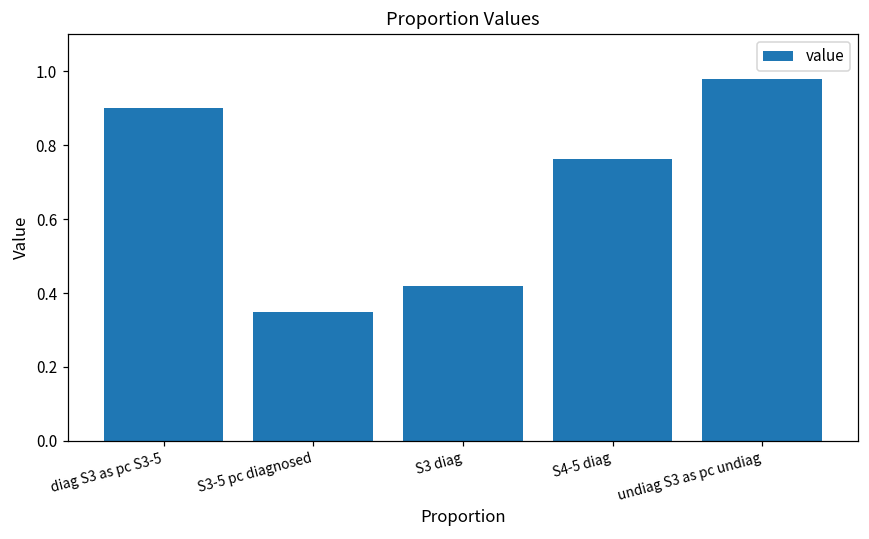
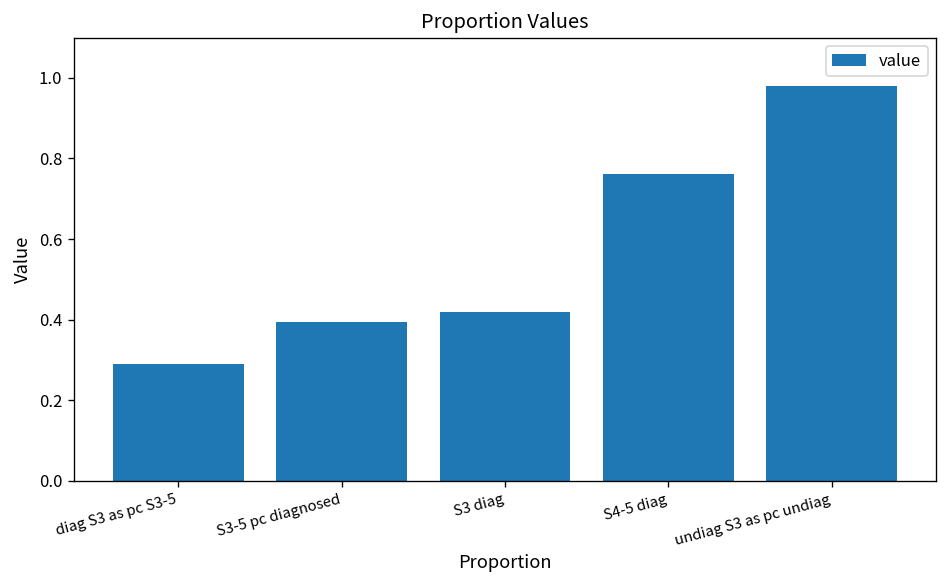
  {
-   "diag S3 as pc S3-5": 0.90,
-   "S3-5 pc diagnosed": 0.35,
+   "diag S3 as pc S3-5": 0.29,
+   "S3-5 pc diagnosed": 0.39,
    "S3 diag": 0.42,
    "S4-5 diag": 0.76,
    "undiag S3 as pc undiag": 0.98
  }
